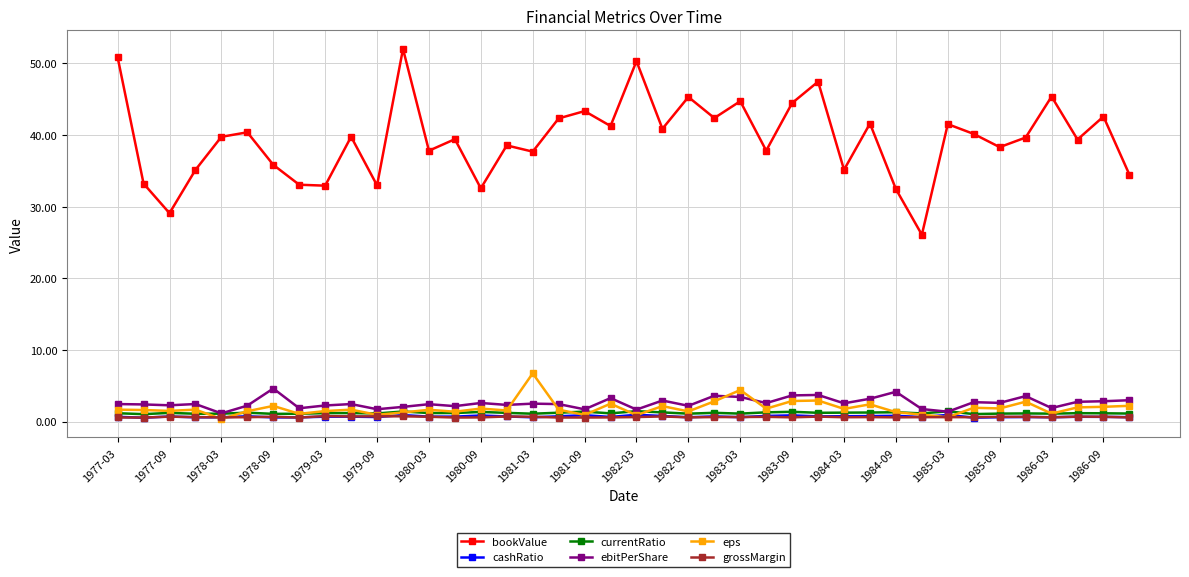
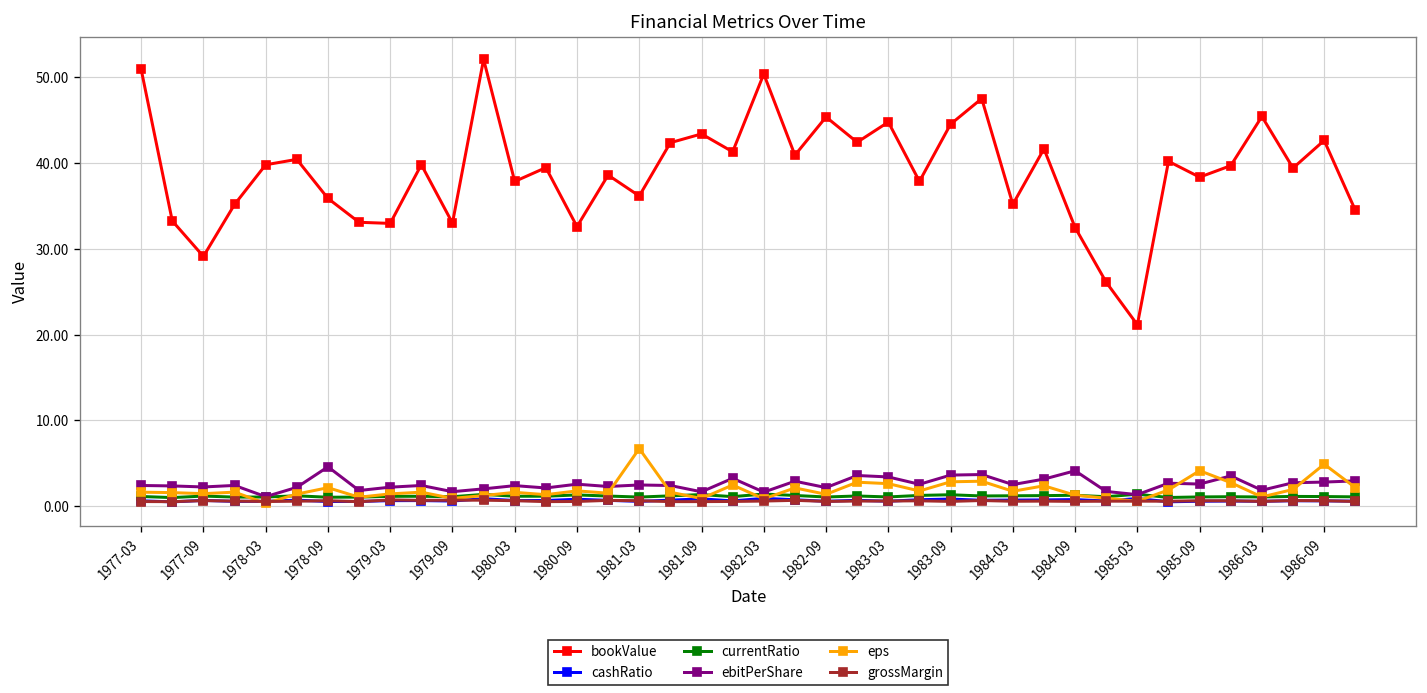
  {
    "bookValue": {
      "1977-03": 51,
      "1977-09": 29,
      "1978-03": 40,
      "1978-09": 36,
      "1979-03": 33,
      "1979-09": 33,
      "1980-03": 38,
      "1980-09": 33,
-     "1981-03": 38,
+     "1981-03": 36,
      "1981-09": 43,
      "1982-03": 50,
      "1982-09": 45,
      "1983-03": 45,
      "1983-09": 44,
      "1984-03": 35,
      "1984-09": 32,
-     "1985-03": 42,
+     "1985-03": 21,
      "1985-09": 38,
      "1986-03": 45,
      "1986-09": 43
    },
    "currentRatio": {
      "1977-03": 1,
      "1978-09": 1,
      "1980-03": 1,
      "1980-09": 1,
      "1981-03": 1,
      "1983-03": 1,
      "1983-09": 1,
      "1984-03": 1,
      "1985-09": 1,
      "1986-09": 1
    },
    "ebitPerShare": {
      "1977-03": 2,
      "1977-09": 2,
      "1978-09": 5,
      "1979-03": 2,
      "1979-09": 2,
      "1980-03": 2,
      "1980-09": 3,
      "1981-03": 2,
      "1982-09": 2,
      "1983-03": 3,
      "1983-09": 4,
      "1984-03": 3,
      "1984-09": 4,
      "1985-09": 3,
      "1986-03": 2,
      "1986-09": 3
    },
    "eps": {
      "1977-03": 2,
      "1978-09": 2,
      "1980-03": 2,
      "1980-09": 2,
      "1981-03": 7,
-     "1983-03": 4,
+     "1983-03": 3,
      "1983-09": 3,
      "1984-03": 2,
-     "1985-09": 2,
-     "1986-09": 2
+     "1985-09": 4,
+     "1986-09": 5
    }
  }
